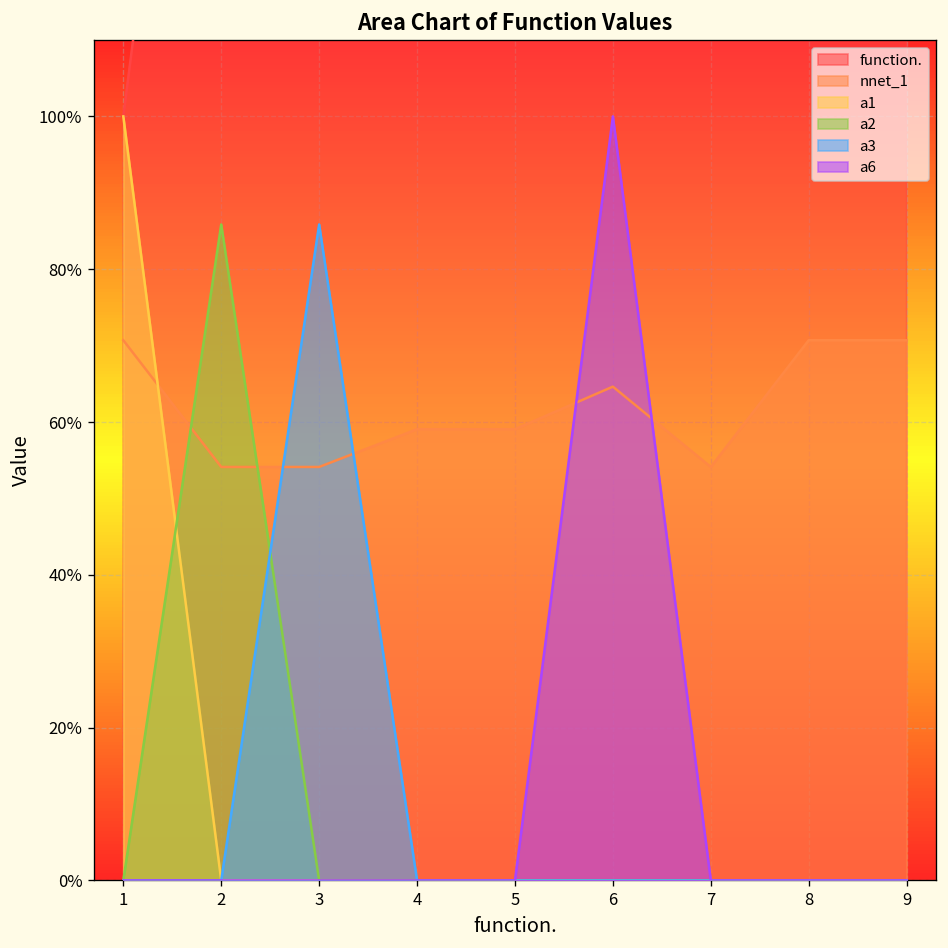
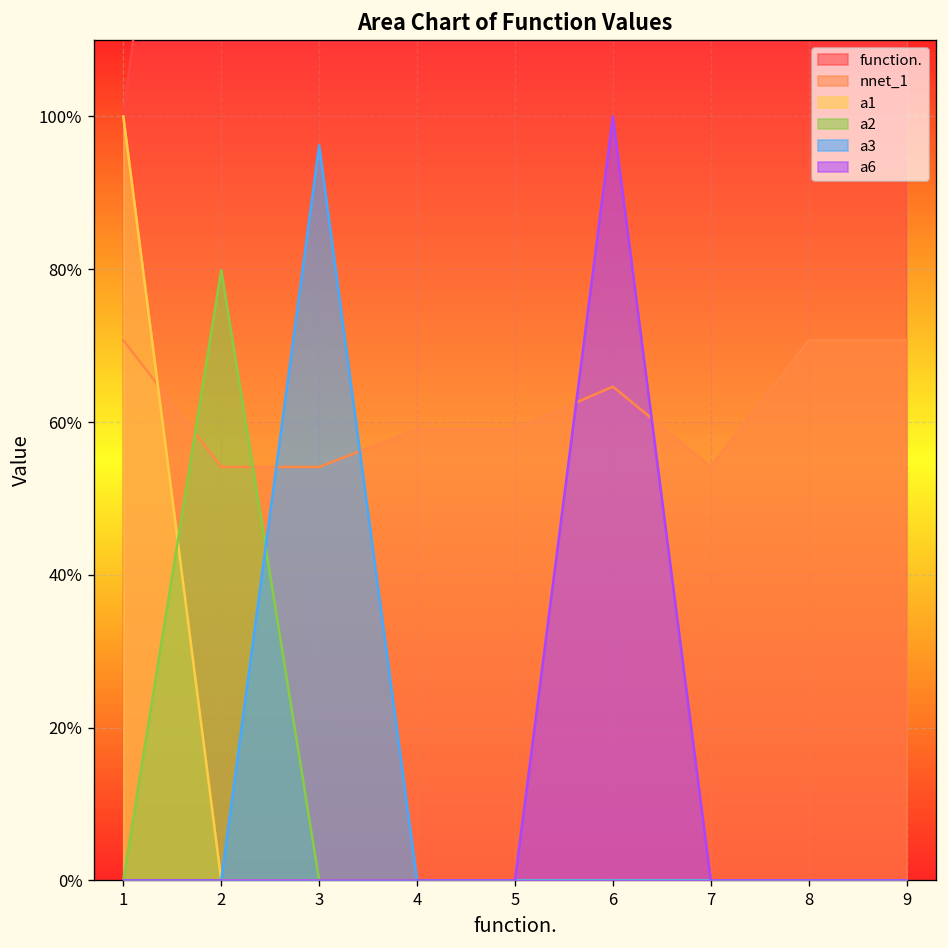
  {
    "a2": {
-     "2": "86%"
+     "2": "80%"
    },
    "a3": {
-     "3": "86%"
+     "3": "96%"
    },
    "a6": {
      "6": "100%"
    }
  }
